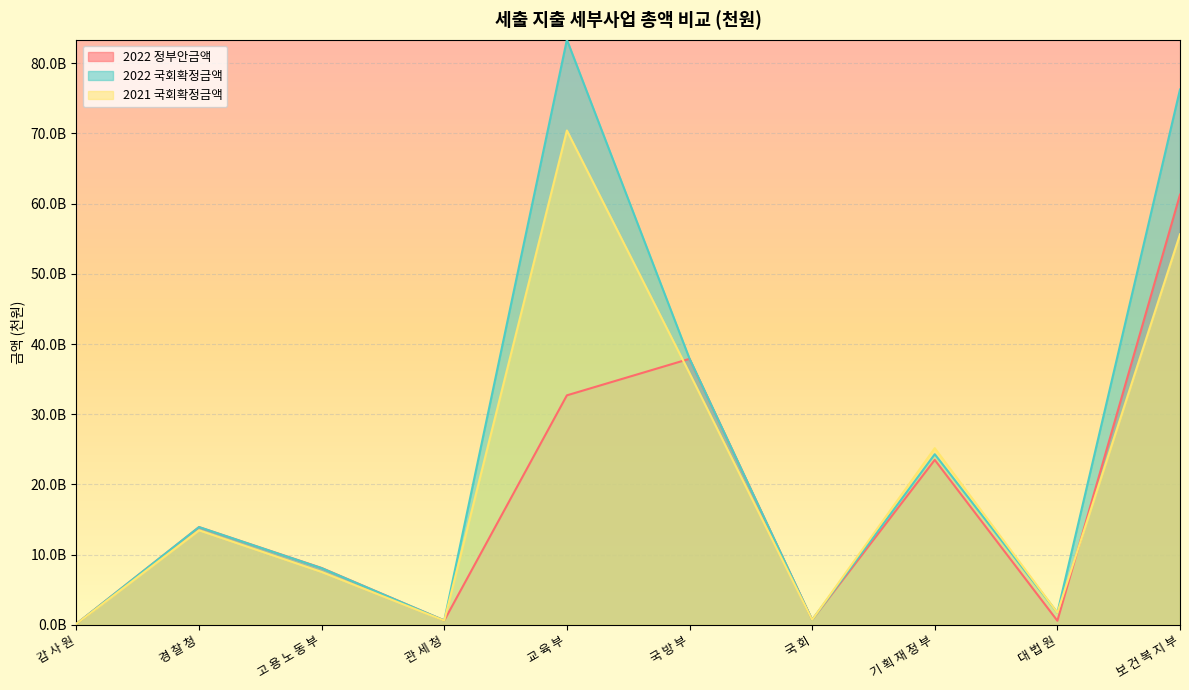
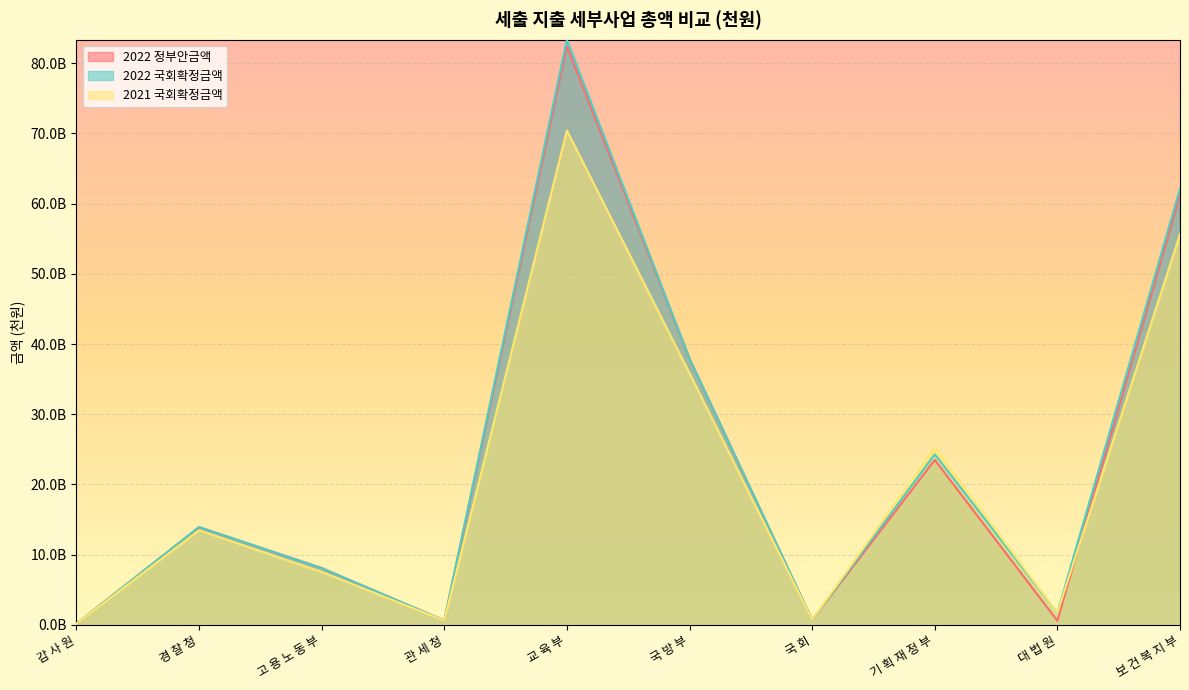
  {
    "2022 정부안금액": {
-     "교 육 부": 33000000000,
+     "교 육 부": 82000000000,
      "기 획 재 정 부": 23000000000,
      "대 법 원": 1000000000,
      "보 건 복 지 부": 61000000000
    },
    "2022 국회확정금액": {
      "교 육 부": 83000000000,
      "기 획 재 정 부": 24000000000,
-     "보 건 복 지 부": 76000000000
+     "보 건 복 지 부": 62000000000
    },
    "2021 국회확정금액": {
      "경 찰 청": 13000000000,
      "고 용 노 동 부": 8000000000,
      "교 육 부": 70000000000,
      "국 방 부": 36000000000,
      "기 획 재 정 부": 25000000000,
      "보 건 복 지 부": 56000000000
    }
  }
